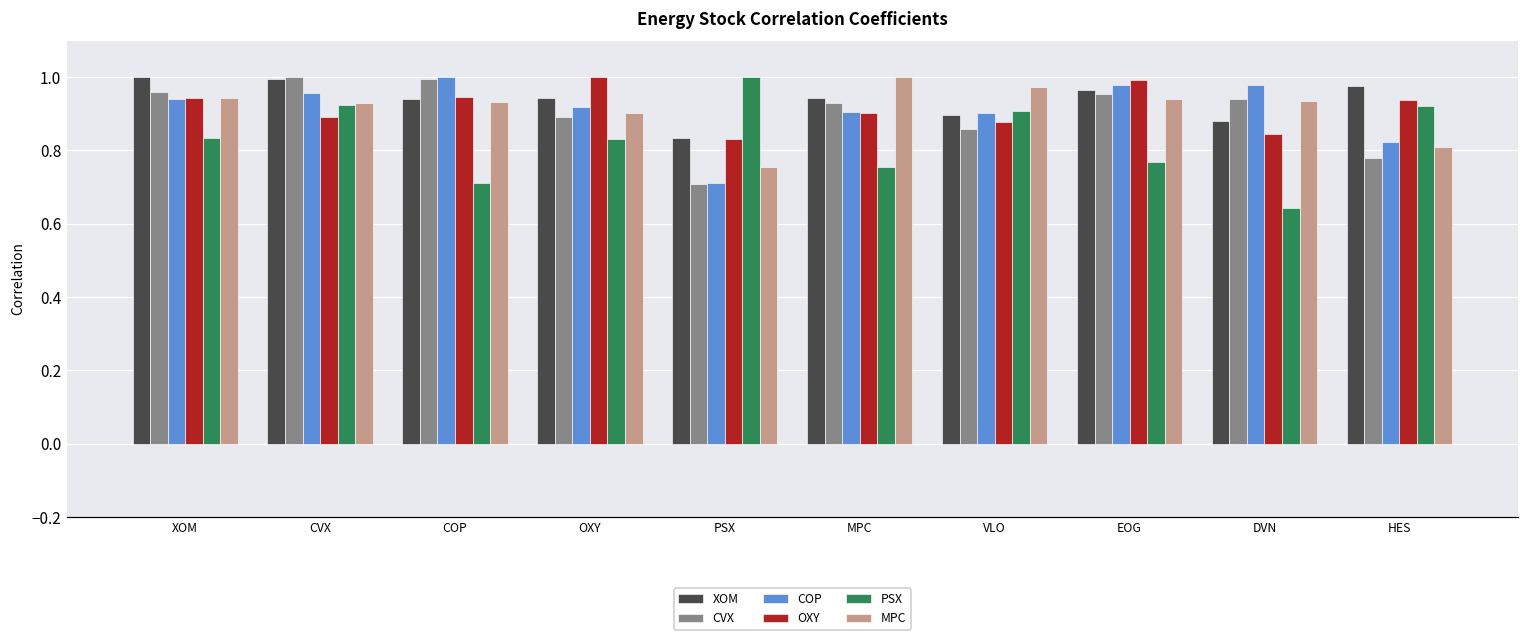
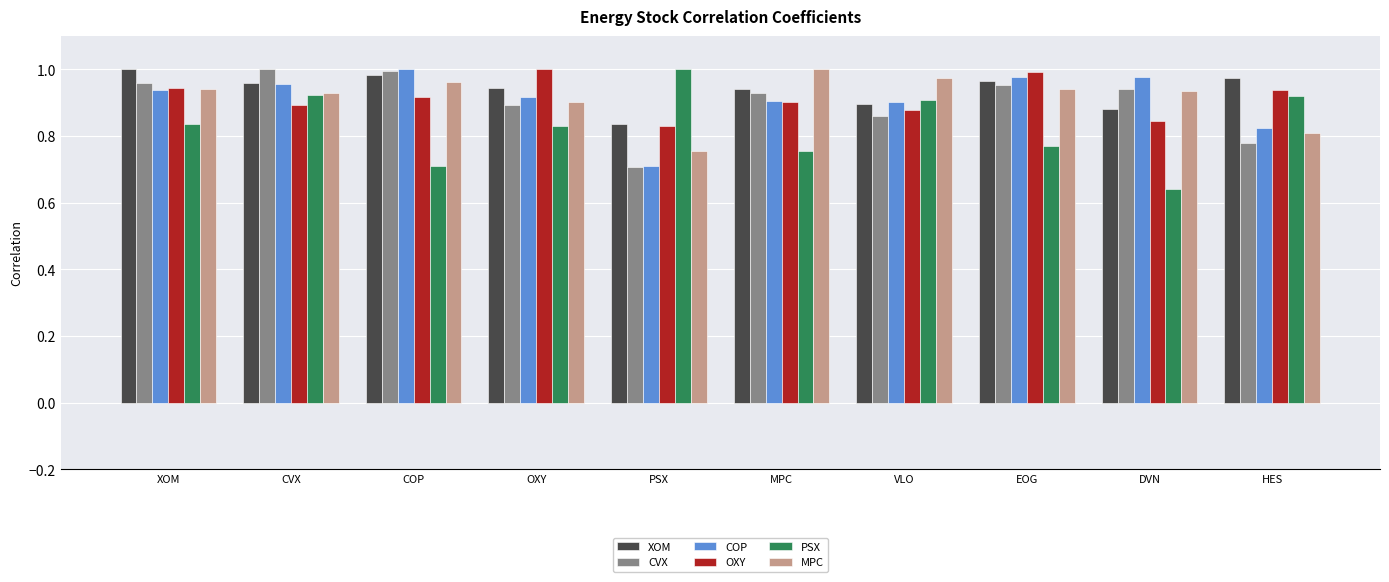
  {
    "XOM": {
      "XOM": 1.00,
-     "CVX": 0.99,
-     "COP": 0.94,
+     "CVX": 0.96,
+     "COP": 0.98,
      "OXY": 0.94,
      "PSX": 0.84,
      "MPC": 0.94,
      "VLO": 0.90,
      "EOG": 0.97,
      "DVN": 0.88,
      "HES": 0.97
    },
    "CVX": {
      "XOM": 0.96,
      "CVX": 1.00,
      "COP": 0.99,
      "OXY": 0.89,
      "PSX": 0.71,
      "MPC": 0.93,
      "VLO": 0.86,
      "EOG": 0.95,
      "DVN": 0.94,
      "HES": 0.78
    },
    "COP": {
      "XOM": 0.94,
      "CVX": 0.96,
      "COP": 1.00,
      "OXY": 0.92,
      "PSX": 0.71,
      "MPC": 0.90,
      "VLO": 0.90,
      "EOG": 0.98,
      "DVN": 0.98,
      "HES": 0.82
    },
    "OXY": {
      "XOM": 0.94,
      "CVX": 0.89,
-     "COP": 0.95,
+     "COP": 0.92,
      "OXY": 1.00,
      "PSX": 0.83,
      "MPC": 0.90,
      "VLO": 0.88,
      "EOG": 0.99,
      "DVN": 0.84,
      "HES": 0.94
    },
    "PSX": {
      "XOM": 0.84,
      "CVX": 0.92,
      "COP": 0.71,
      "OXY": 0.83,
      "PSX": 1.00,
      "MPC": 0.75,
      "VLO": 0.91,
      "EOG": 0.77,
      "DVN": 0.64,
      "HES": 0.92
    },
    "MPC": {
      "XOM": 0.94,
      "CVX": 0.93,
-     "COP": 0.93,
+     "COP": 0.96,
      "OXY": 0.90,
      "PSX": 0.75,
      "MPC": 1.00,
      "VLO": 0.97,
      "EOG": 0.94,
      "DVN": 0.93,
      "HES": 0.81
    }
  }
